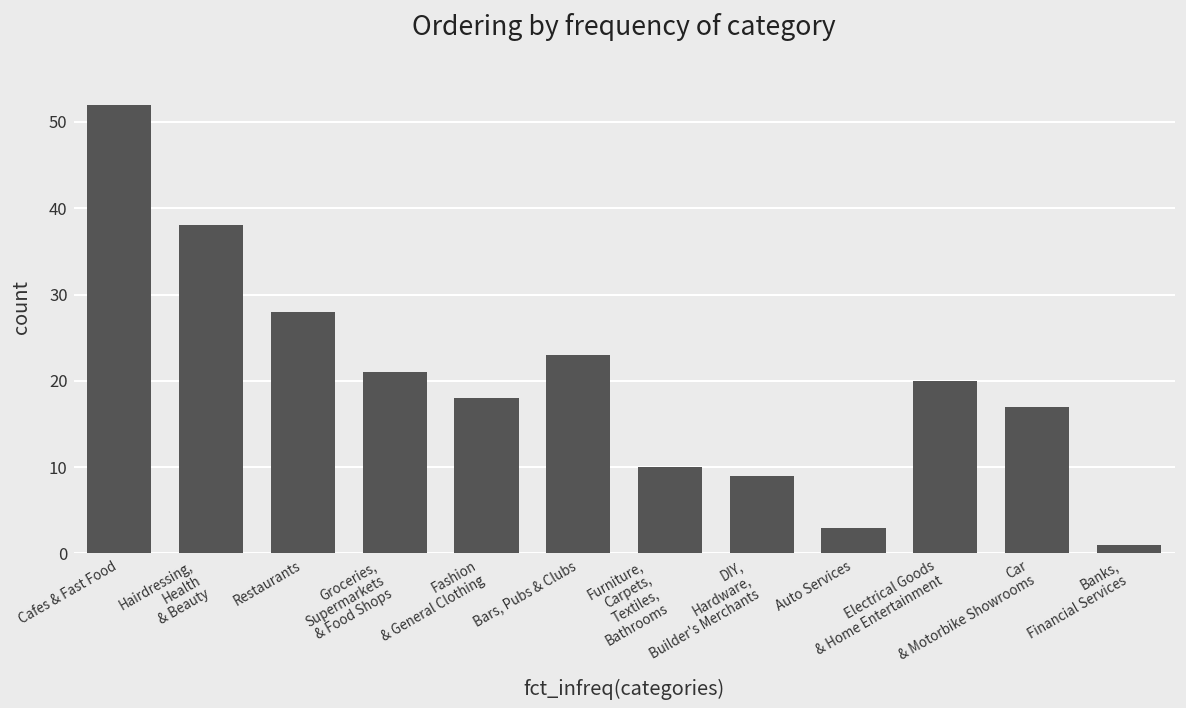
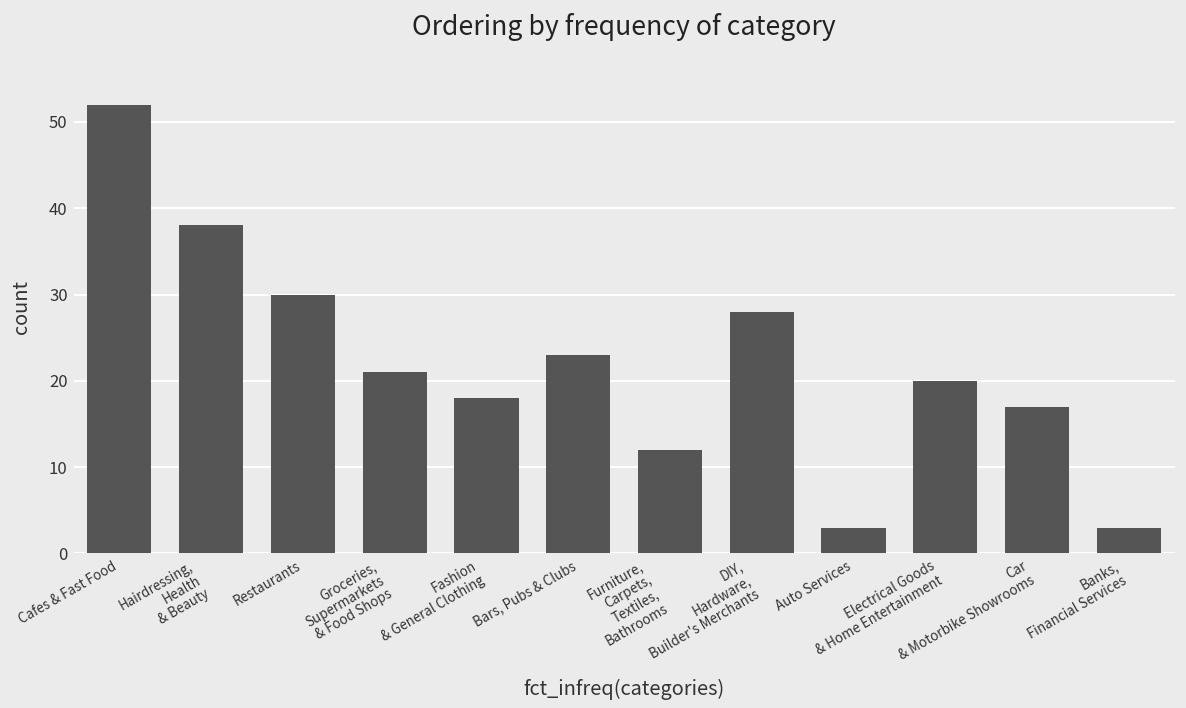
  {
    "Cafes & Fast Food": 52,
    "Hairdressing, Health & Beauty": 38,
-   "Restaurants": 28,
+   "Restaurants": 30,
    "Groceries, Supermarkets & Food Shops": 21,
    "Fashion & General Clothing": 18,
    "Bars, Pubs & Clubs": 23,
-   "Furniture, Carpets, Textiles, Bathrooms": 10,
-   "DIY, Hardware, Builder's Merchants": 9,
+   "Furniture, Carpets, Textiles, Bathrooms": 12,
+   "DIY, Hardware, Builder's Merchants": 28,
    "Auto Services": 3,
    "Electrical Goods & Home Entertainment": 20,
    "Car & Motorbike Showrooms": 17,
-   "Banks, Financial Services": 1
+   "Banks, Financial Services": 3
  }
